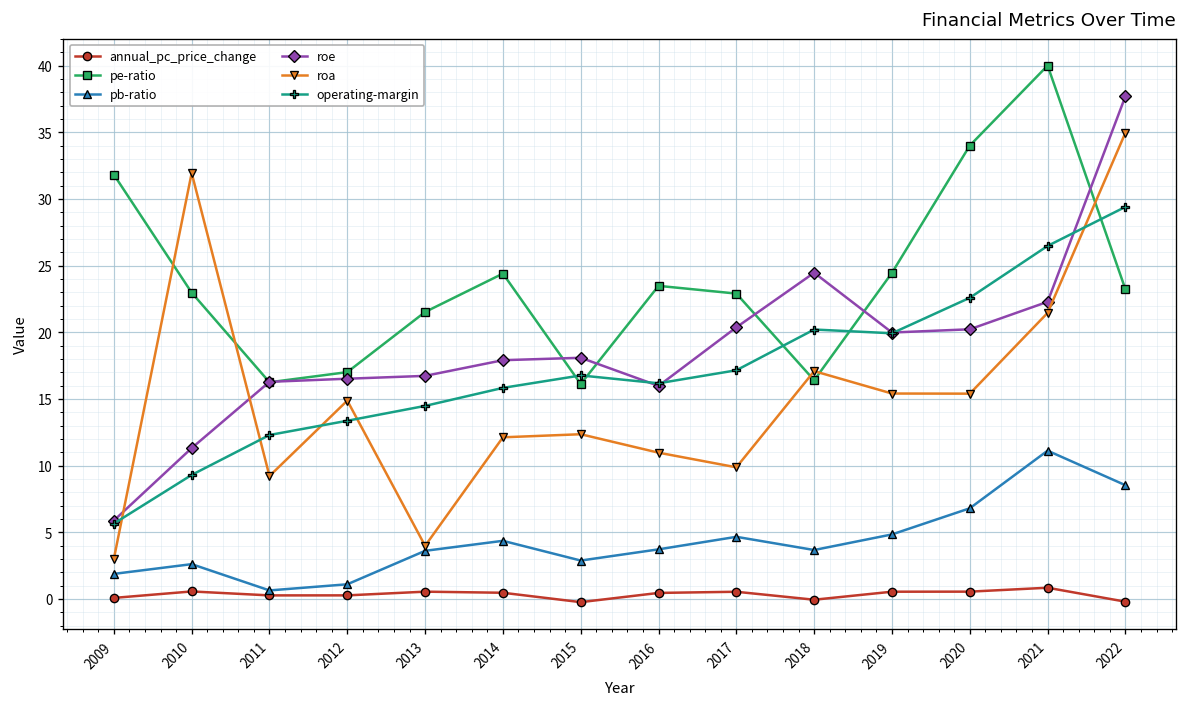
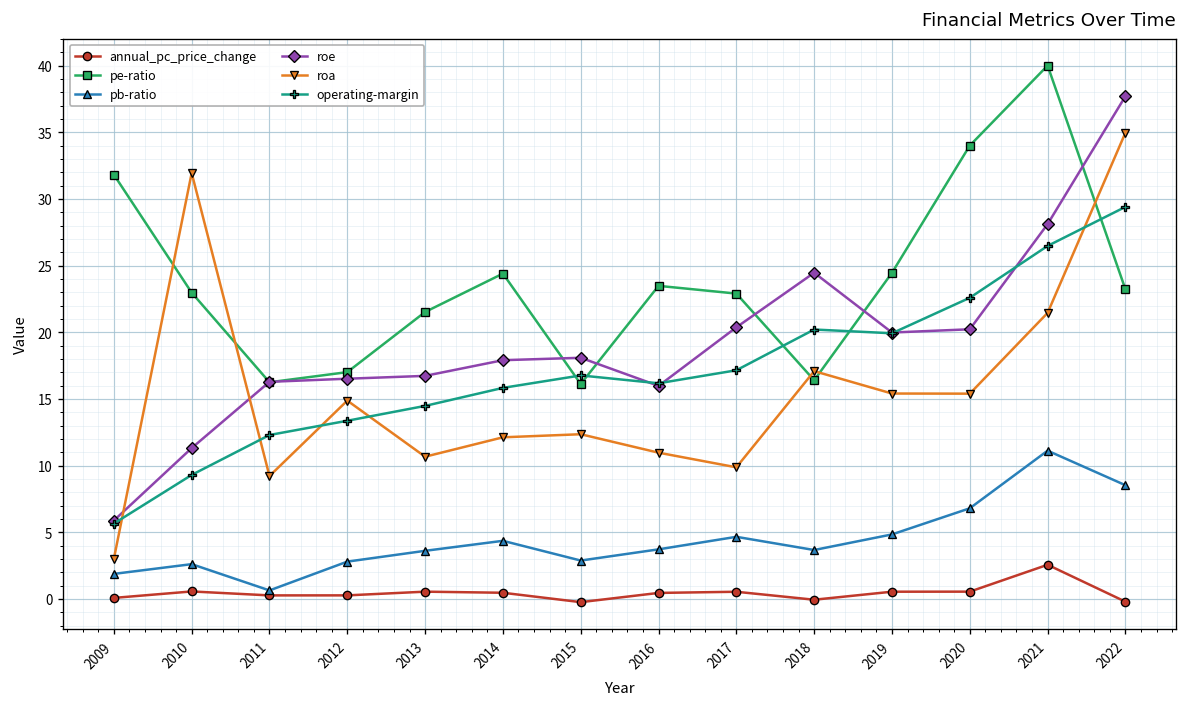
  {
    "annual_pc_price_change": {
      "2009": 0.1,
      "2010": 0.6,
      "2011": 0.3,
      "2012": 0.3,
      "2013": 0.5,
      "2014": 0.5,
      "2015": -0.2,
      "2016": 0.5,
      "2017": 0.5,
      "2018": -0.1,
      "2019": 0.5,
      "2020": 0.5,
-     "2021": 0.8,
+     "2021": 2.6,
      "2022": -0.2
    },
    "pb-ratio": {
      "2009": 1.9,
      "2010": 2.6,
      "2011": 0.6,
-     "2012": 1.1,
+     "2012": 2.8,
      "2013": 3.6,
      "2014": 4.4,
      "2015": 2.9,
      "2016": 3.7,
      "2017": 4.7,
      "2018": 3.7,
      "2019": 4.8,
      "2020": 6.8,
      "2021": 11.1,
      "2022": 8.5
    },
    "roe": {
      "2010": 11.3,
      "2012": 16.5,
      "2013": 16.7,
      "2014": 17.9,
      "2015": 18.1,
      "2017": 20.4,
      "2018": 24.5,
      "2020": 20.2,
-     "2021": 22.3,
+     "2021": 28.1,
      "2022": 37.7
    },
    "roa": {
      "2009": 3.0,
      "2010": 31.9,
      "2011": 9.2,
      "2012": 14.9,
-     "2013": 4.0,
+     "2013": 10.7,
      "2014": 12.1,
      "2015": 12.4,
      "2016": 11.0,
      "2017": 9.9,
      "2018": 17.1,
      "2019": 15.4,
      "2020": 15.4,
      "2021": 21.5,
      "2022": 35.0
    }
  }
